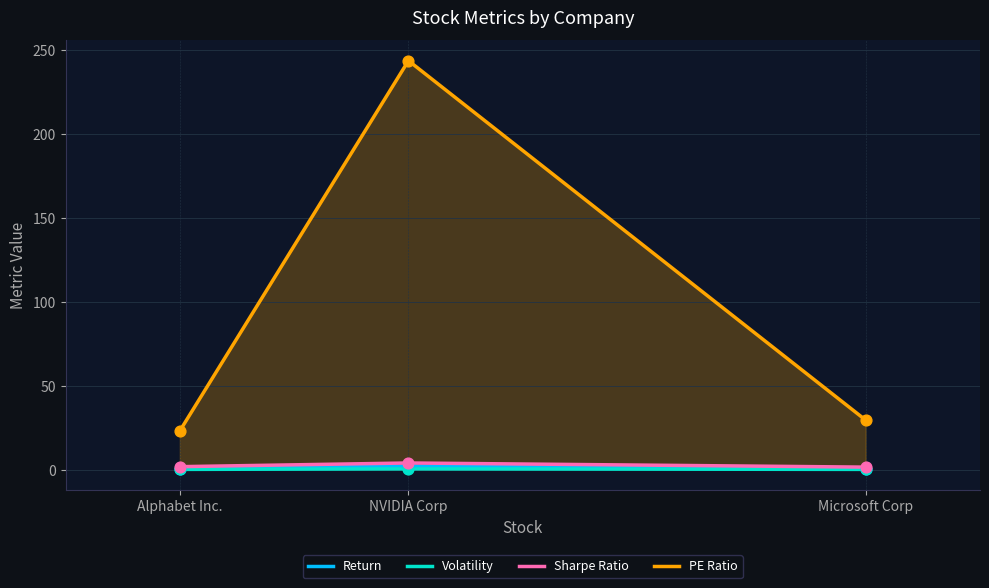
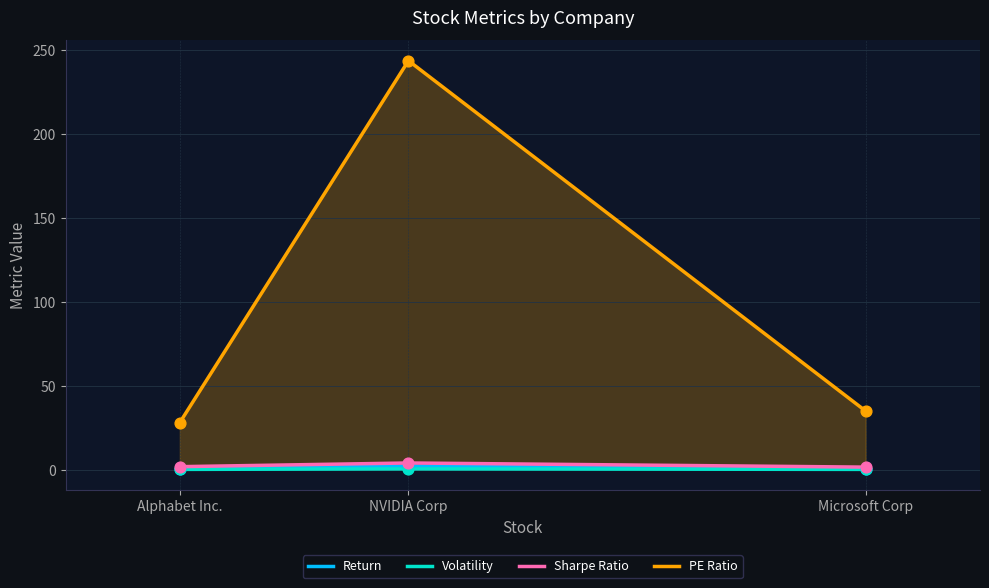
  {
    "Return": {
      "NVIDIA Corp": 2
    },
    "Volatility": {
      "NVIDIA Corp": 1
    },
    "Sharpe Ratio": {
      "NVIDIA Corp": 4
    },
    "PE Ratio": {
-     "Alphabet Inc.": 23,
+     "Alphabet Inc.": 28,
      "NVIDIA Corp": 243,
-     "Microsoft Corp": 30
+     "Microsoft Corp": 35
    }
  }
